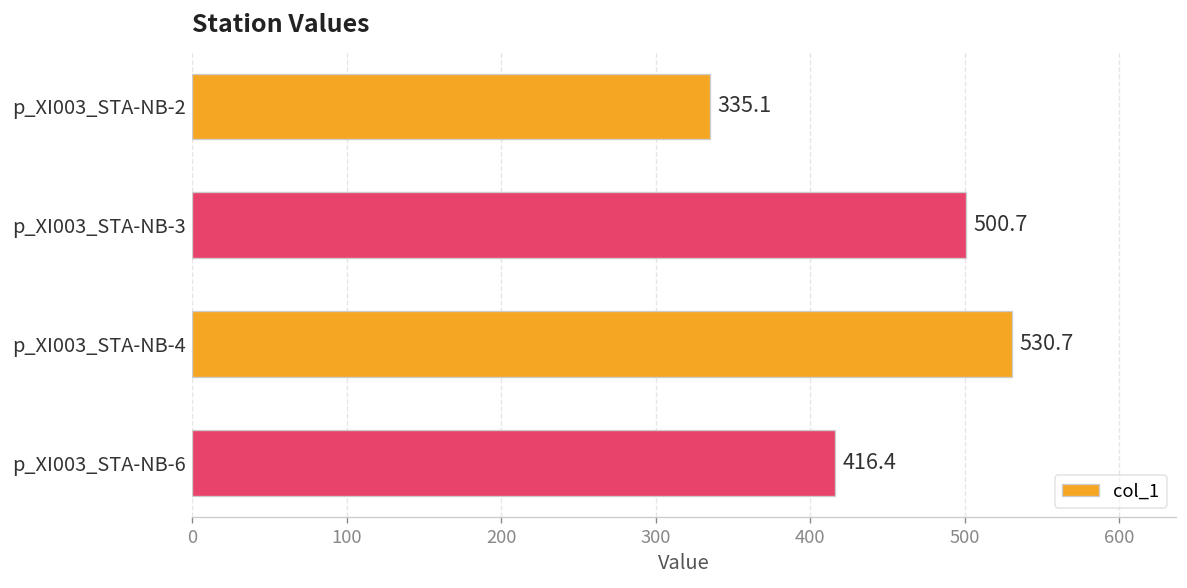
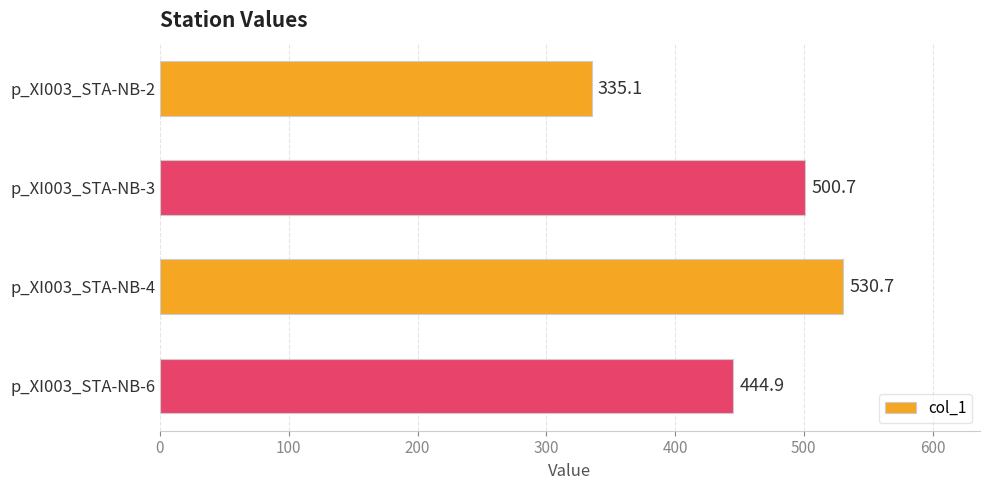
  {
    "p_XI003_STA-NB-2": 335.1,
    "p_XI003_STA-NB-3": 500.7,
    "p_XI003_STA-NB-4": 530.7,
-   "p_XI003_STA-NB-6": 416.4
+   "p_XI003_STA-NB-6": 444.9
  }
